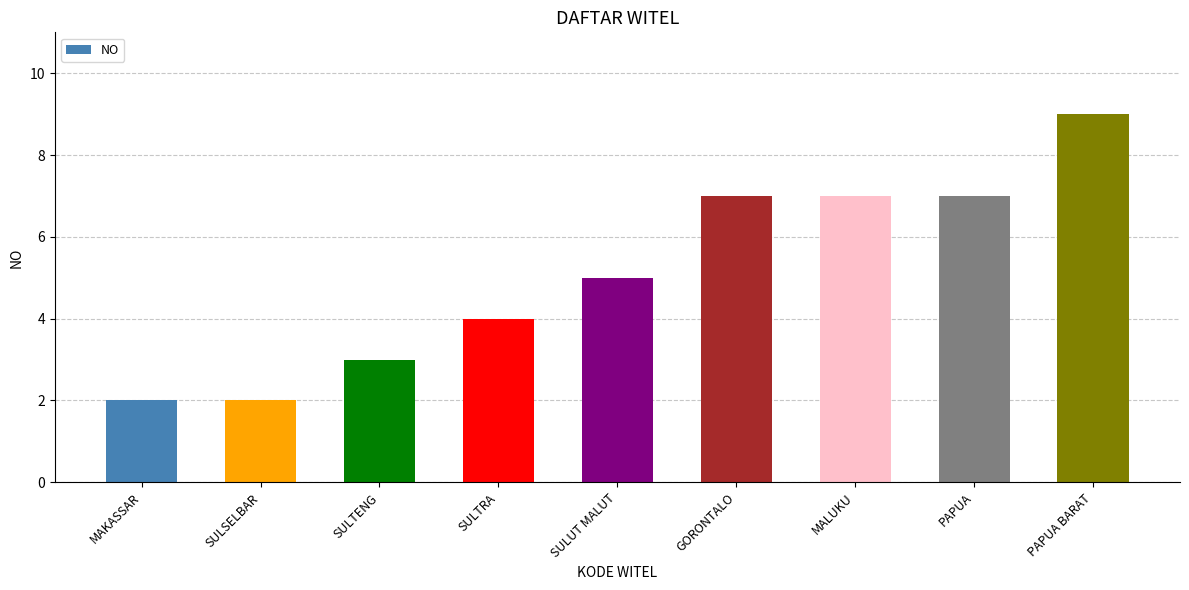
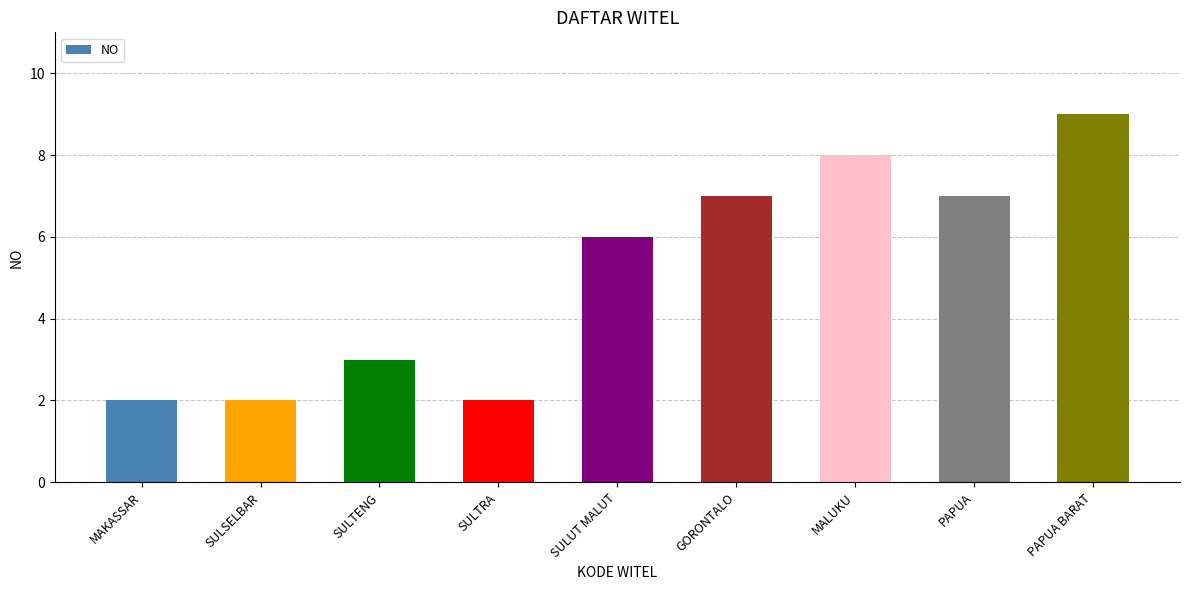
  {
    "MAKASSAR": 2,
    "SULSELBAR": 2,
    "SULTENG": 3,
-   "SULTRA": 4,
-   "SULUT MALUT": 5,
+   "SULTRA": 2,
+   "SULUT MALUT": 6,
    "GORONTALO": 7,
-   "MALUKU": 7,
+   "MALUKU": 8,
    "PAPUA": 7,
    "PAPUA BARAT": 9
  }
